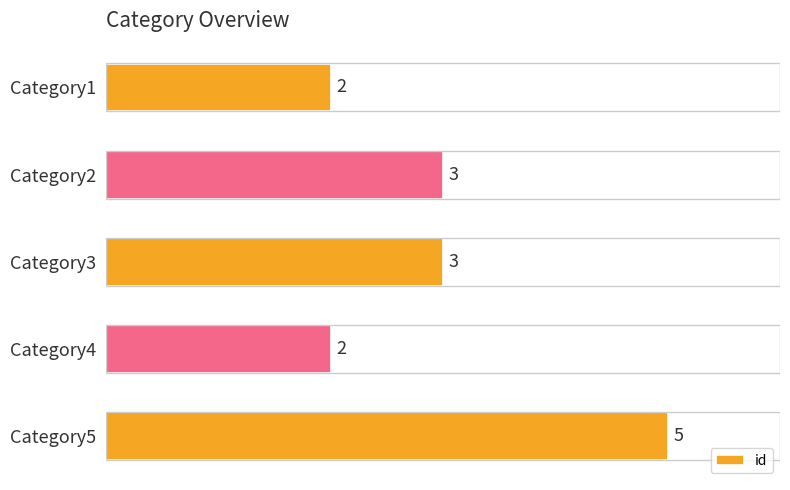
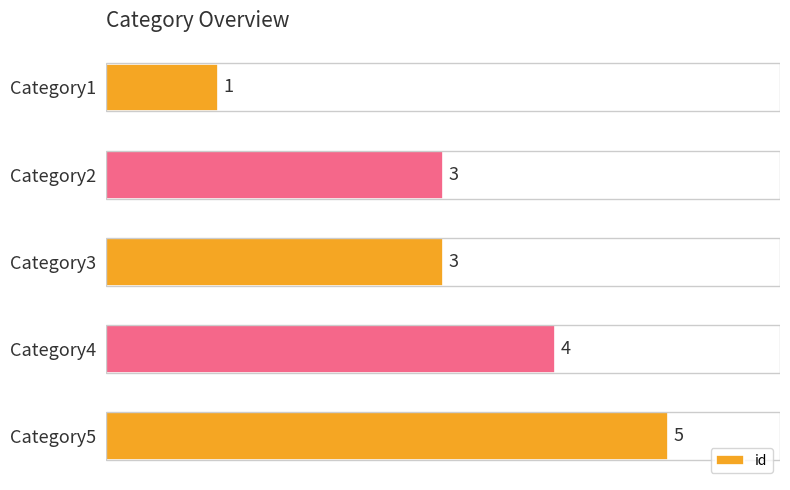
  {
-   "Category1": 2,
+   "Category1": 1,
    "Category2": 3,
    "Category3": 3,
-   "Category4": 2,
+   "Category4": 4,
    "Category5": 5
  }
